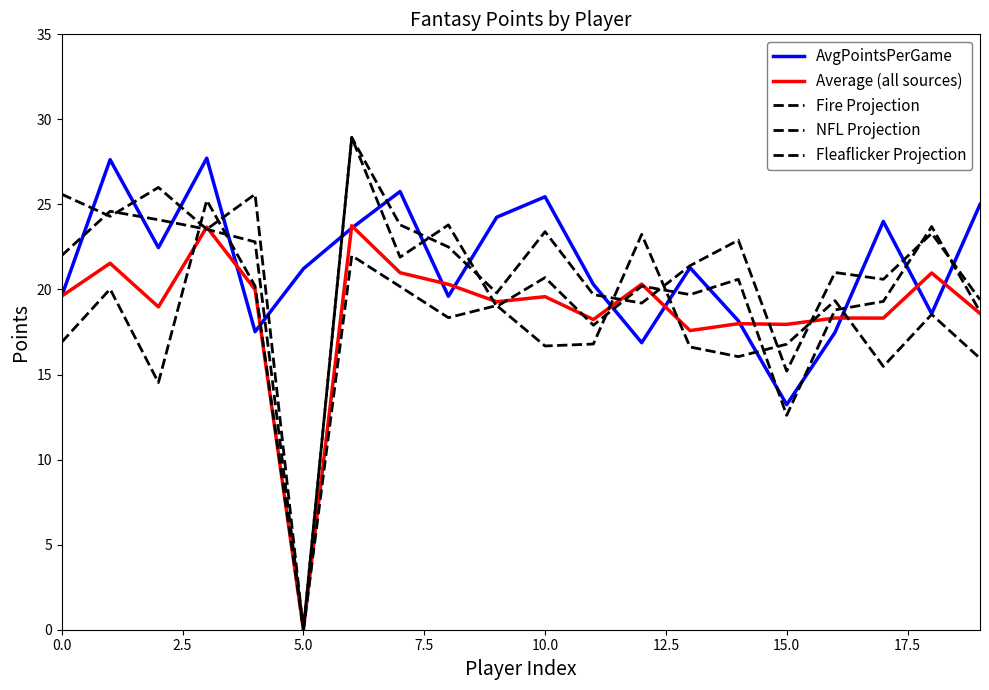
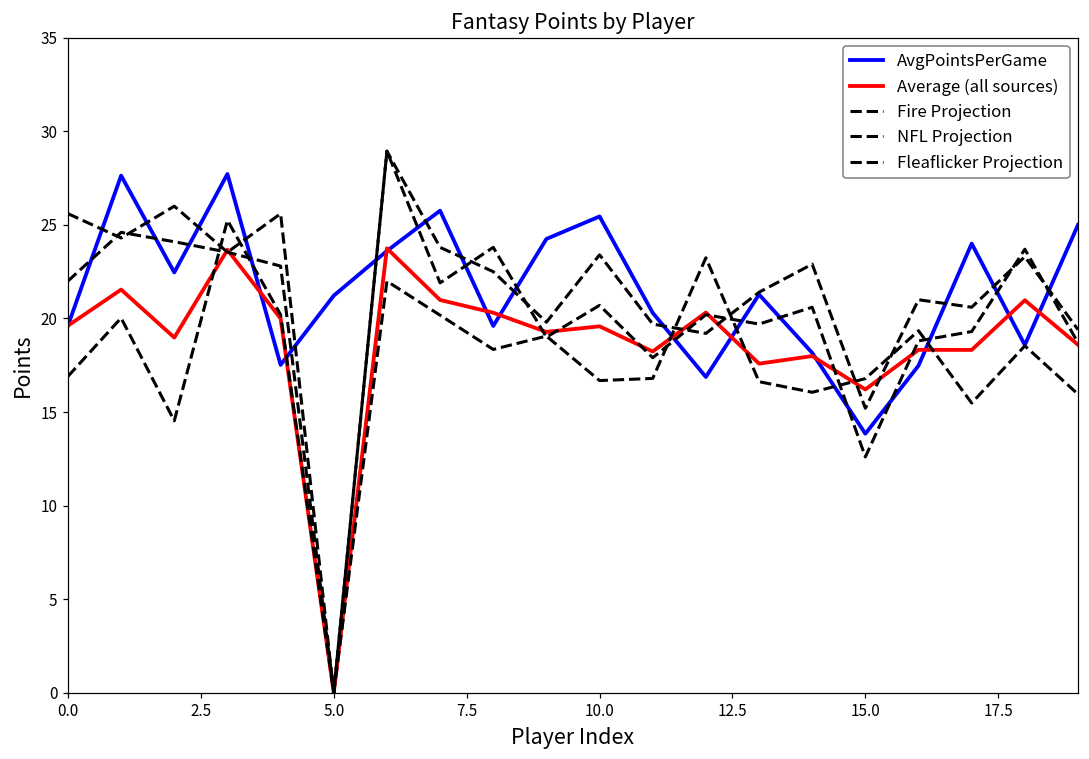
  {
    "AvgPointsPerGame": {
      "5.0": 21.2,
      "10.0": 25.5,
-     "15.0": 13.2
+     "15.0": 13.8
    },
    "Average (all sources)": {
      "10.0": 19.6,
-     "15.0": 17.9
+     "15.0": 16.2
    }
  }
